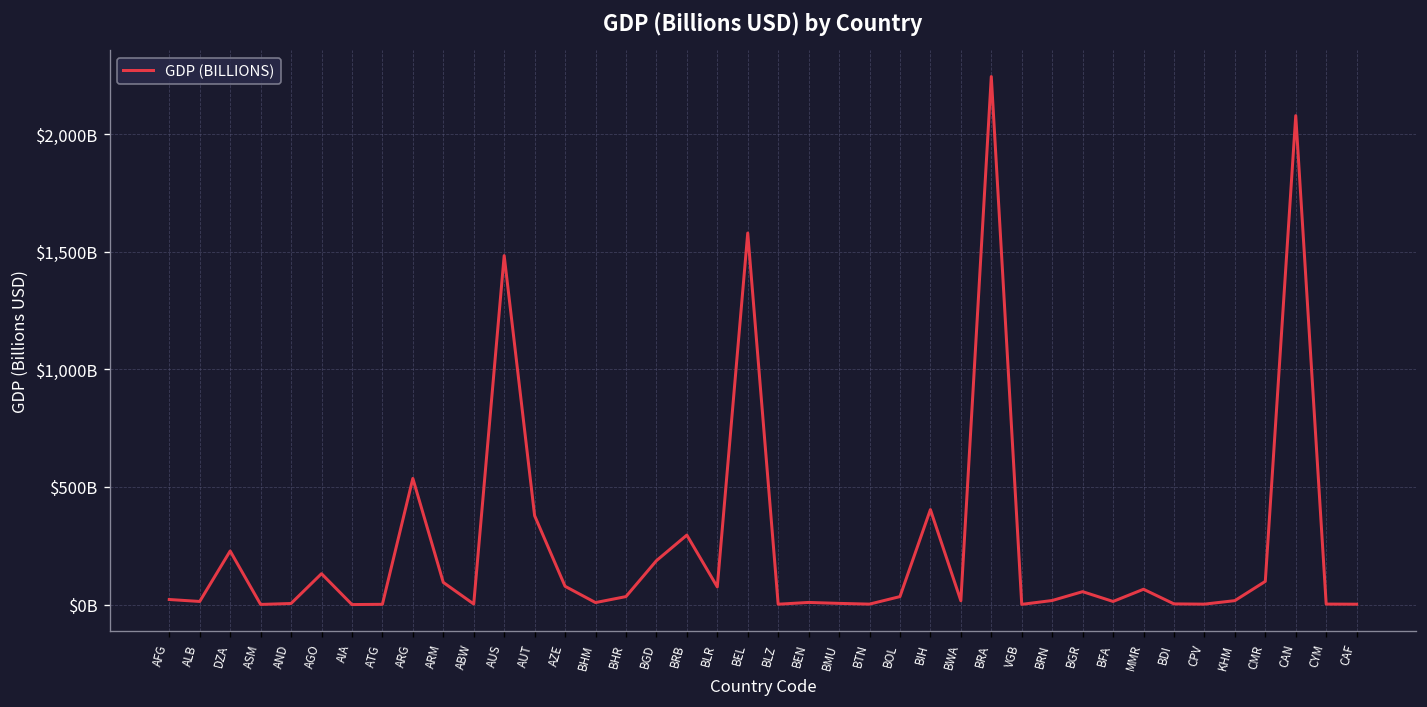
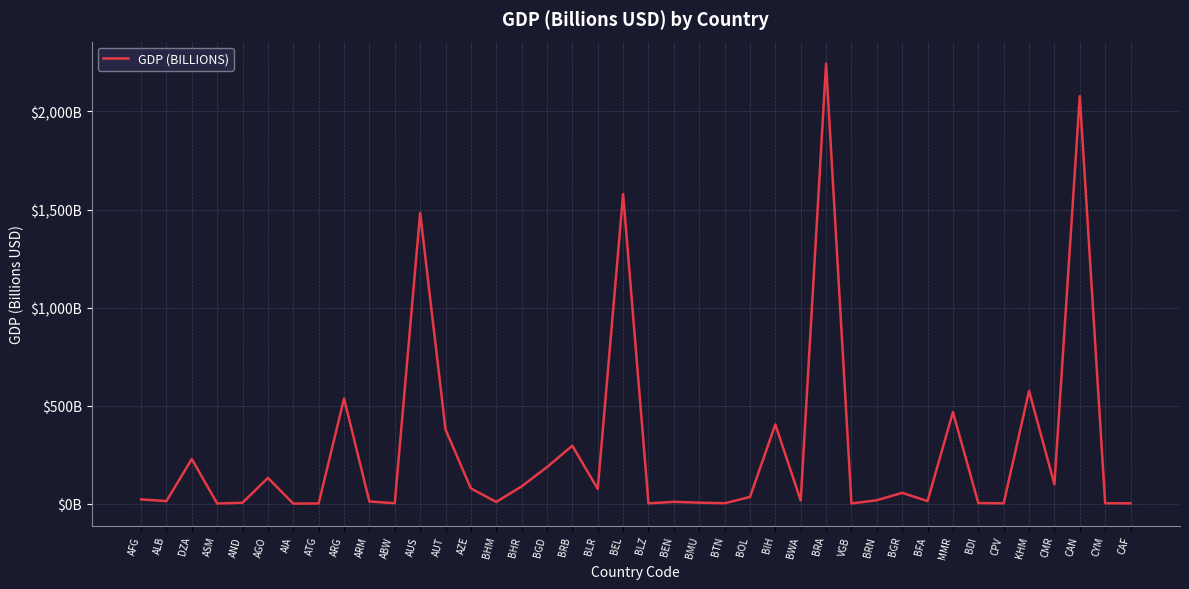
  {
    "AFG": "$20,000,000,000",
    "ALB": "$10,000,000,000",
    "DZA": "$230,000,000,000",
    "ASM": "$0",
    "AND": "$0",
    "AGO": "$130,000,000,000",
    "AIA": "$0",
    "ATG": "$0",
    "ARG": "$540,000,000,000",
-   "ARM": "$90,000,000,000",
+   "ARM": "$10,000,000,000",
    "ABW": "$0",
    "AUS": "$1,480,000,000,000",
    "AUT": "$380,000,000,000",
    "AZE": "$80,000,000,000",
    "BHM": "$10,000,000,000",
-   "BHR": "$30,000,000,000",
+   "BHR": "$90,000,000,000",
    "BGD": "$190,000,000,000",
    "BRB": "$300,000,000,000",
    "BLR": "$80,000,000,000",
    "BEL": "$1,580,000,000,000",
    "BLZ": "$0",
    "BEN": "$10,000,000,000",
    "BMU": "$10,000,000,000",
    "BTN": "$0",
    "BOL": "$30,000,000,000",
    "BIH": "$400,000,000,000",
    "BWA": "$20,000,000,000",
    "BRA": "$2,240,000,000,000",
    "VGB": "$0",
    "BRN": "$20,000,000,000",
    "BGR": "$60,000,000,000",
    "BFA": "$10,000,000,000",
-   "MMR": "$70,000,000,000",
+   "MMR": "$470,000,000,000",
    "BDI": "$0",
    "CPV": "$0",
-   "KHM": "$20,000,000,000",
+   "KHM": "$580,000,000,000",
    "CMR": "$100,000,000,000",
    "CAN": "$2,080,000,000,000",
    "CYM": "$0",
    "CAF": "$0"
  }
